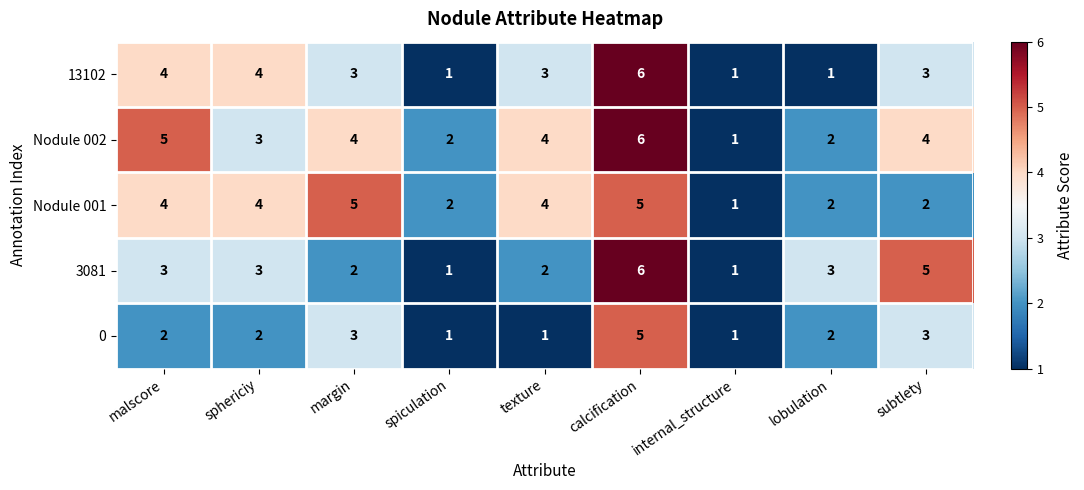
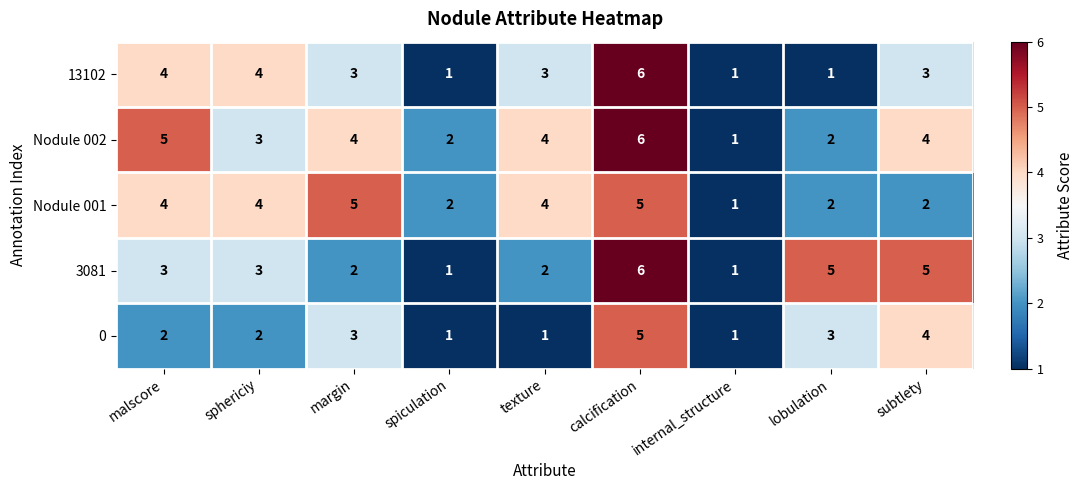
  {
    "13102": {
      "malscore": 4,
      "sphericiy": 4,
      "margin": 3,
      "spiculation": 1,
      "texture": 3,
      "calcification": 6,
      "internal_structure": 1,
      "lobulation": 1,
      "subtlety": 3
    },
    "Nodule 002": {
      "malscore": 5,
      "sphericiy": 3,
      "margin": 4,
      "spiculation": 2,
      "texture": 4,
      "calcification": 6,
      "internal_structure": 1,
      "lobulation": 2,
      "subtlety": 4
    },
    "Nodule 001": {
      "malscore": 4,
      "sphericiy": 4,
      "margin": 5,
      "spiculation": 2,
      "texture": 4,
      "calcification": 5,
      "internal_structure": 1,
      "lobulation": 2,
      "subtlety": 2
    },
    "3081": {
      "malscore": 3,
      "sphericiy": 3,
      "margin": 2,
      "spiculation": 1,
      "texture": 2,
      "calcification": 6,
      "internal_structure": 1,
-     "lobulation": 3,
+     "lobulation": 5,
      "subtlety": 5
    },
    "0": {
      "malscore": 2,
      "sphericiy": 2,
      "margin": 3,
      "spiculation": 1,
      "texture": 1,
      "calcification": 5,
      "internal_structure": 1,
-     "lobulation": 2,
-     "subtlety": 3
+     "lobulation": 3,
+     "subtlety": 4
    }
  }
